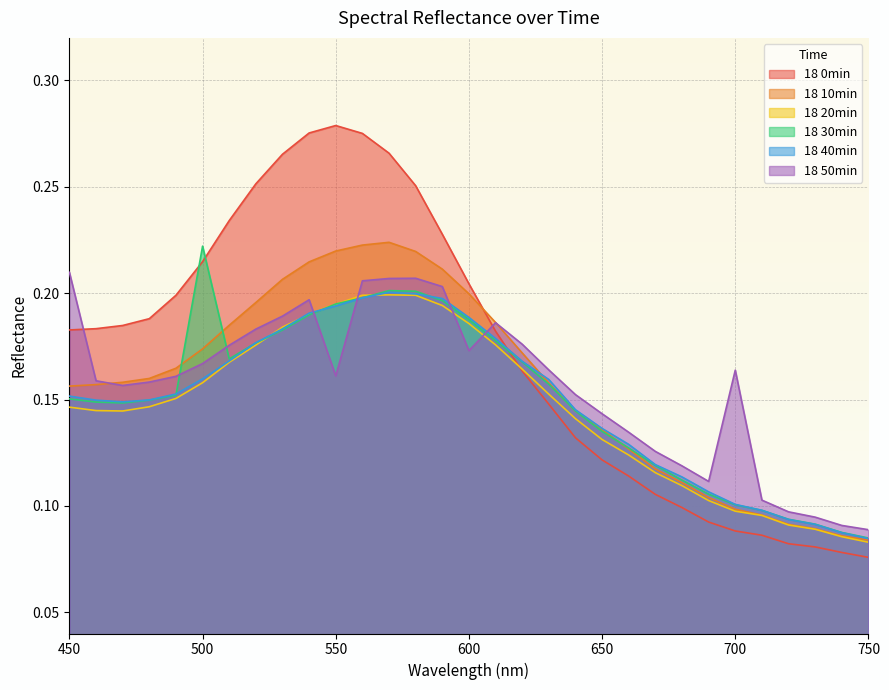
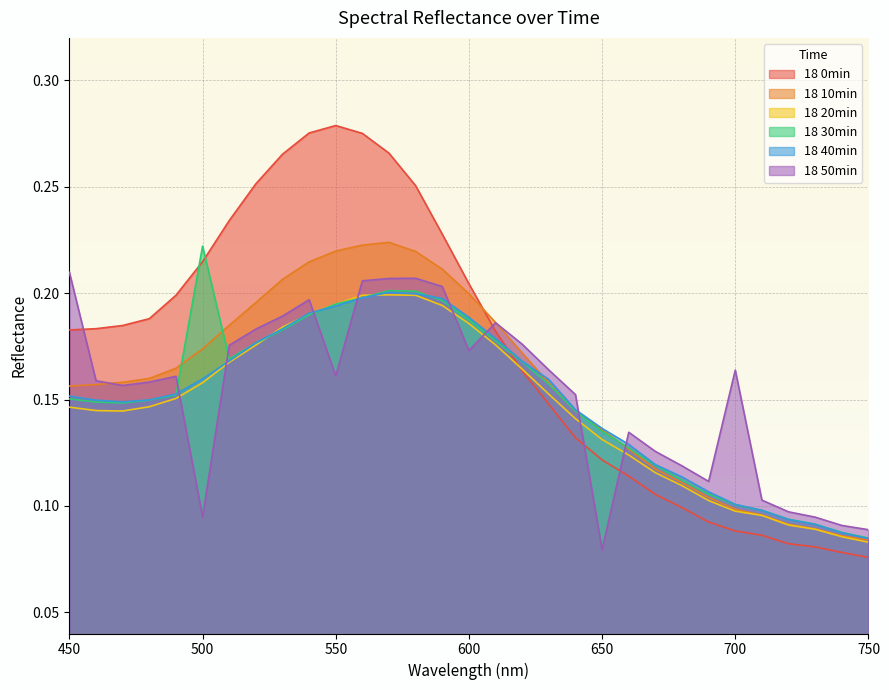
  {
    "18 30min": {
      "450": 0.150,
      "500": 0.222
    },
    "18 40min": {
      "450": 0.152,
      "500": 0.160
    },
    "18 50min": {
      "450": 0.210,
-     "500": 0.167,
+     "500": 0.095,
      "550": 0.161,
      "600": 0.173,
-     "650": 0.143,
+     "650": 0.079,
      "700": 0.164,
      "750": 0.089
    }
  }
